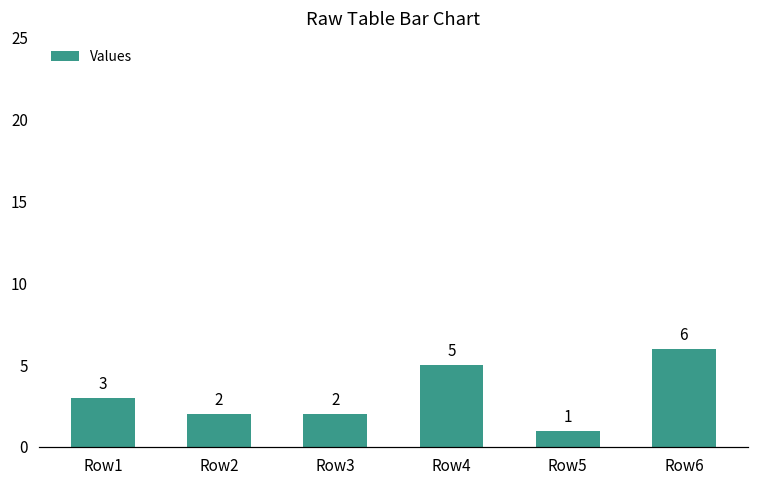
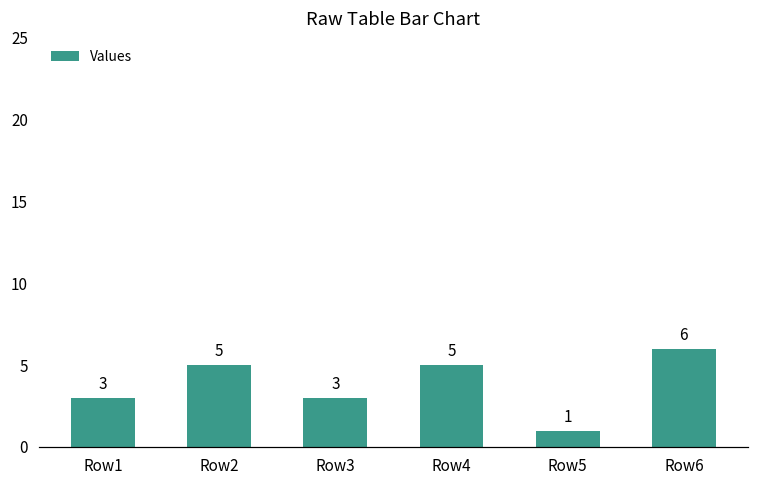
  {
    "Row1": 3,
-   "Row2": 2,
-   "Row3": 2,
+   "Row2": 5,
+   "Row3": 3,
    "Row4": 5,
    "Row5": 1,
    "Row6": 6
  }
